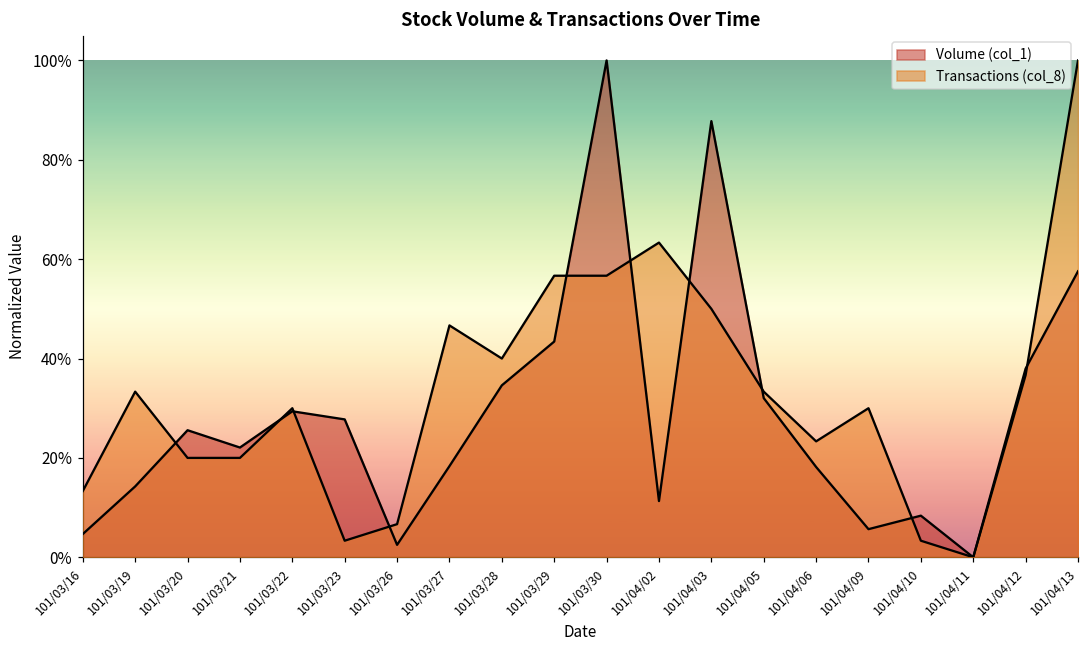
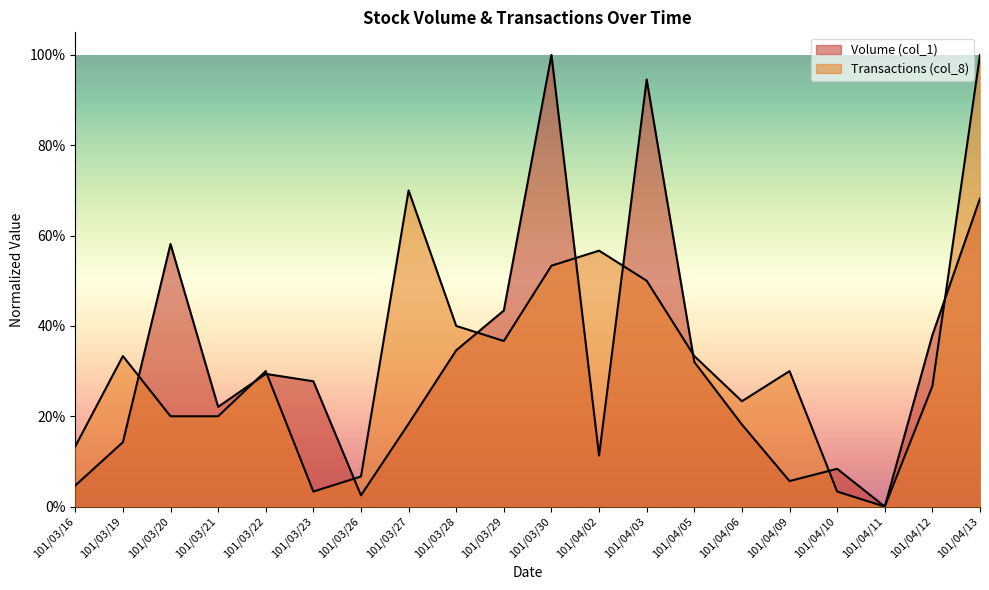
  {
    "Volume (col_1)": {
      "101/03/16": "5%",
      "101/03/19": "14%",
-     "101/03/20": "26%",
+     "101/03/20": "58%",
      "101/03/21": "22%",
      "101/03/22": "29%",
      "101/03/23": "28%",
      "101/03/26": "3%",
      "101/03/27": "18%",
      "101/03/28": "35%",
      "101/03/29": "43%",
      "101/03/30": "100%",
      "101/04/02": "11%",
-     "101/04/03": "88%",
+     "101/04/03": "95%",
      "101/04/05": "32%",
      "101/04/06": "18%",
      "101/04/09": "6%",
      "101/04/10": "8%",
      "101/04/12": "38%",
-     "101/04/13": "58%"
+     "101/04/13": "68%"
    },
    "Transactions (col_8)": {
      "101/03/16": "13%",
      "101/03/19": "33%",
      "101/03/20": "20%",
      "101/03/21": "20%",
      "101/03/22": "30%",
      "101/03/23": "3%",
      "101/03/26": "7%",
-     "101/03/27": "47%",
+     "101/03/27": "70%",
      "101/03/28": "40%",
-     "101/03/29": "57%",
-     "101/03/30": "57%",
-     "101/04/02": "63%",
+     "101/03/29": "37%",
+     "101/03/30": "53%",
+     "101/04/02": "57%",
      "101/04/03": "50%",
      "101/04/05": "33%",
      "101/04/06": "23%",
      "101/04/09": "30%",
      "101/04/10": "3%",
-     "101/04/12": "37%",
+     "101/04/12": "27%",
      "101/04/13": "100%"
    }
  }
